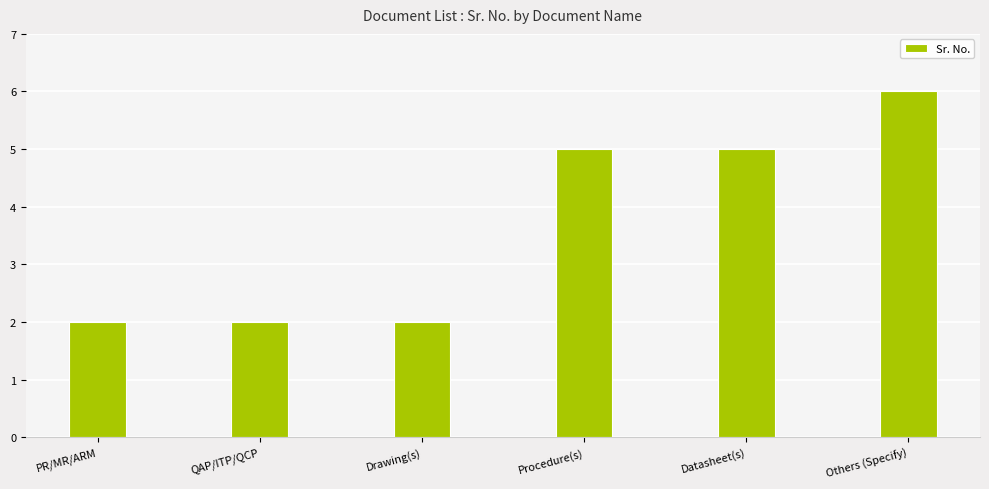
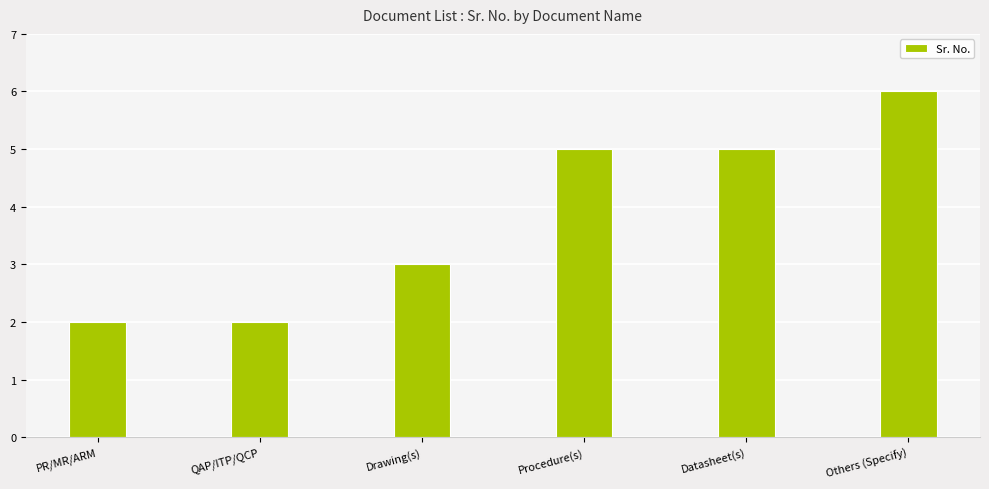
  {
    "PR/MR/ARM": 2,
    "QAP/ITP/QCP": 2,
-   "Drawing(s)": 2,
+   "Drawing(s)": 3,
    "Procedure(s)": 5,
    "Datasheet(s)": 5,
    "Others (Specify)": 6
  }
